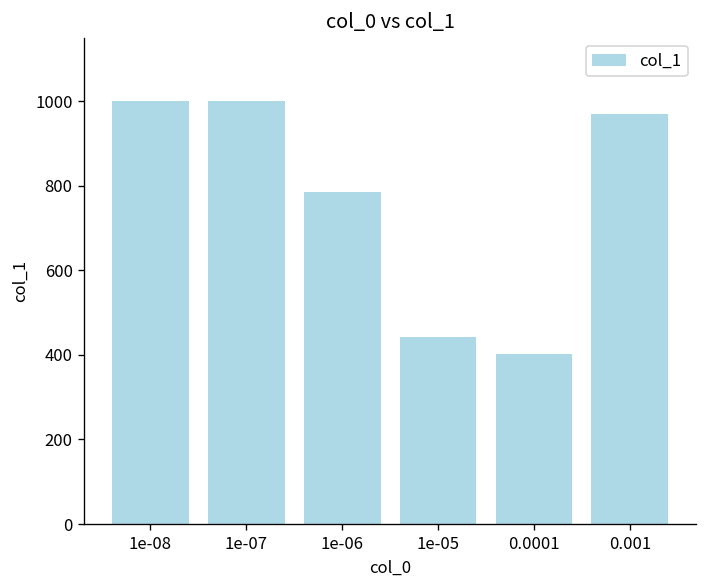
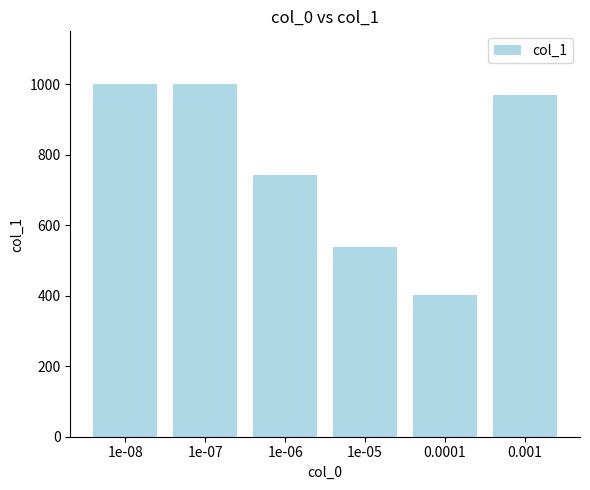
  {
    "1e-08": 1000,
    "1e-07": 1000,
-   "1e-06": 780,
-   "1e-05": 440,
+   "1e-06": 740,
+   "1e-05": 540,
    "0.0001": 400,
    "0.001": 970
  }
